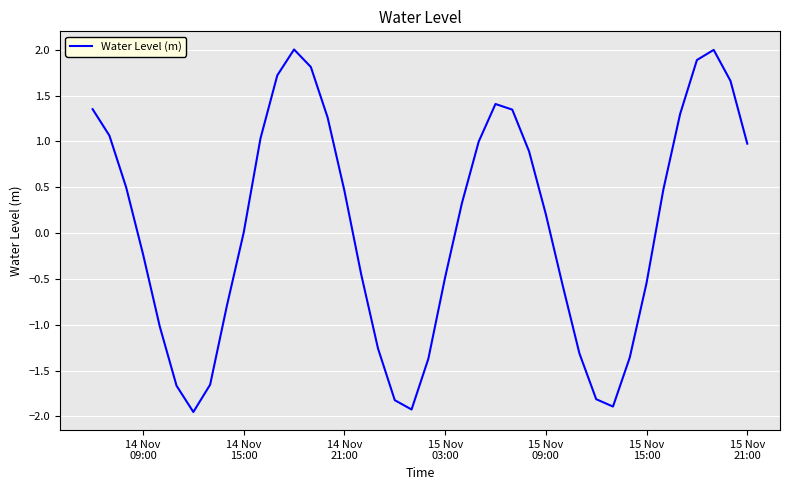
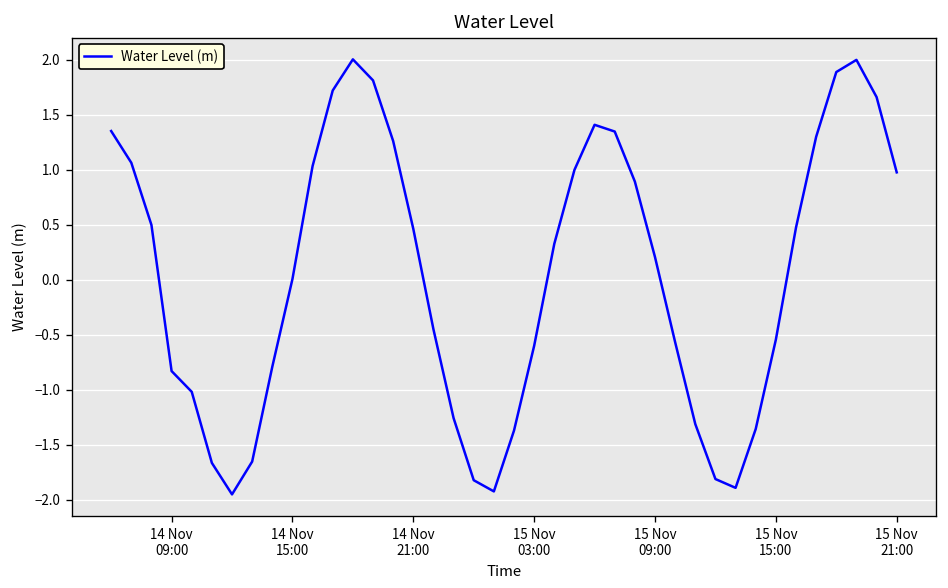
  {
-   "14 Nov 09:00": -0.2,
+   "14 Nov 09:00": -0.8,
    "14 Nov 15:00": 0.0,
    "14 Nov 21:00": 0.5,
-   "15 Nov 03:00": -0.5,
+   "15 Nov 03:00": -0.6,
    "15 Nov 09:00": 0.2,
    "15 Nov 15:00": -0.5,
    "15 Nov 21:00": 1.0
  }
